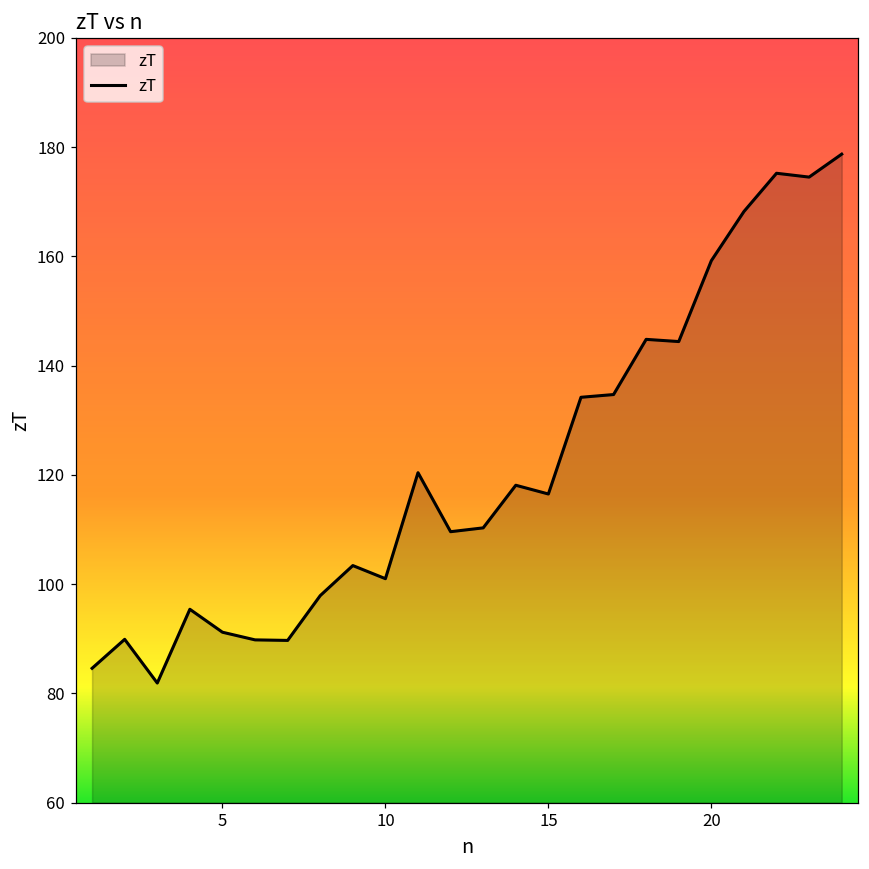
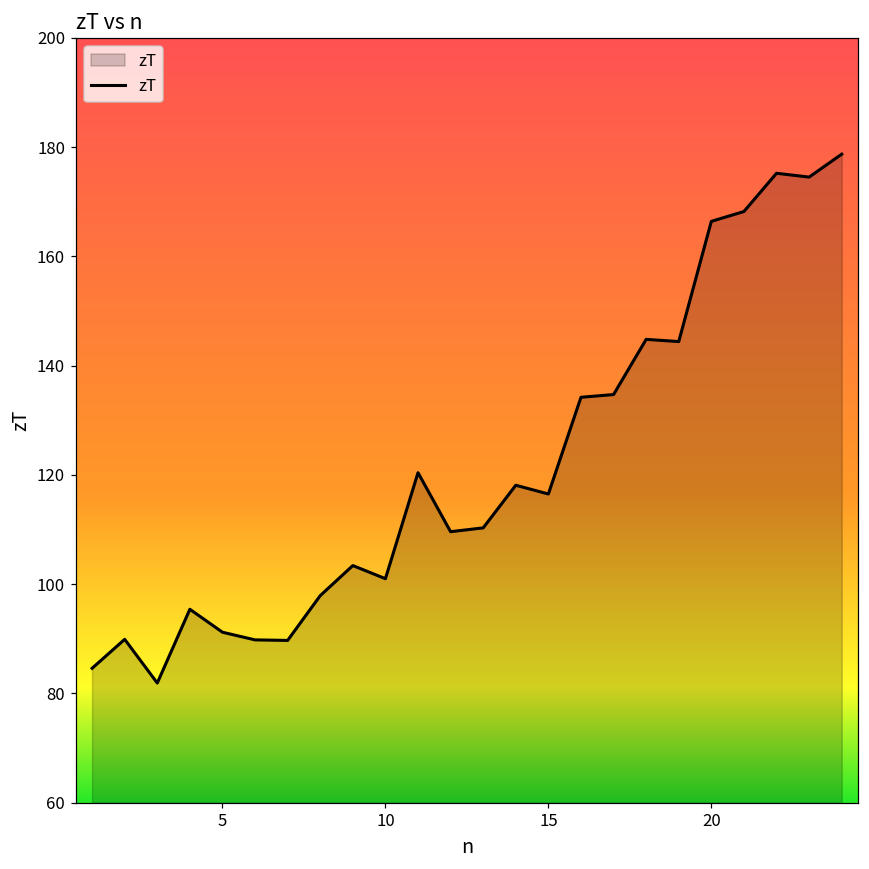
  {
    "5": 91,
    "10": 101,
    "15": 117,
-   "20": 159
+   "20": 166
  }
